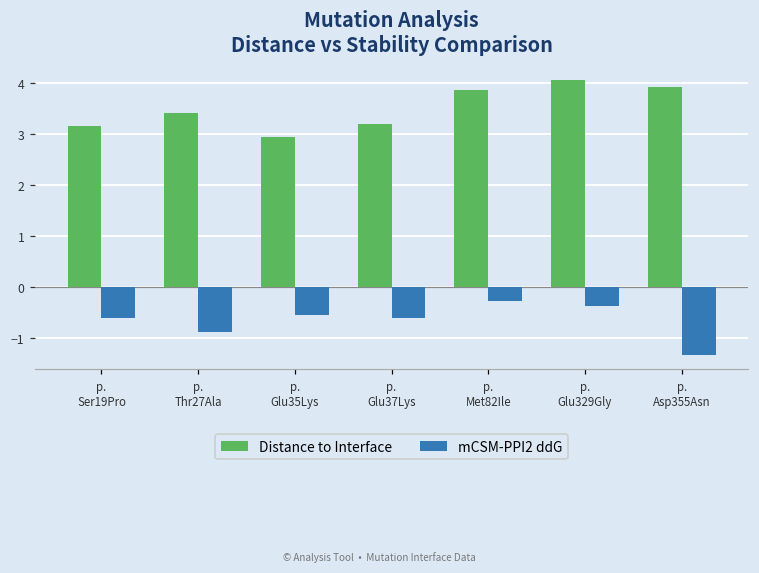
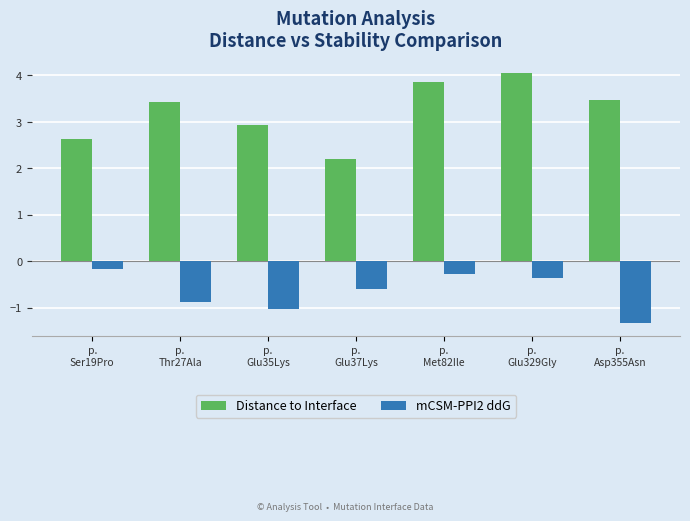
  {
    "Distance to Interface": {
-     "p. Ser19Pro": 3.2,
+     "p. Ser19Pro": 2.6,
      "p. Thr27Ala": 3.4,
      "p. Glu35Lys": 2.9,
-     "p. Glu37Lys": 3.2,
+     "p. Glu37Lys": 2.2,
      "p. Met82Ile": 3.9,
      "p. Glu329Gly": 4.1,
-     "p. Asp355Asn": 3.9
+     "p. Asp355Asn": 3.5
    },
    "mCSM-PPI2 ddG": {
-     "p. Ser19Pro": -0.6,
+     "p. Ser19Pro": -0.2,
      "p. Thr27Ala": -0.9,
-     "p. Glu35Lys": -0.5,
+     "p. Glu35Lys": -1.0,
      "p. Glu37Lys": -0.6,
      "p. Met82Ile": -0.3,
      "p. Glu329Gly": -0.4,
      "p. Asp355Asn": -1.3
    }
  }
